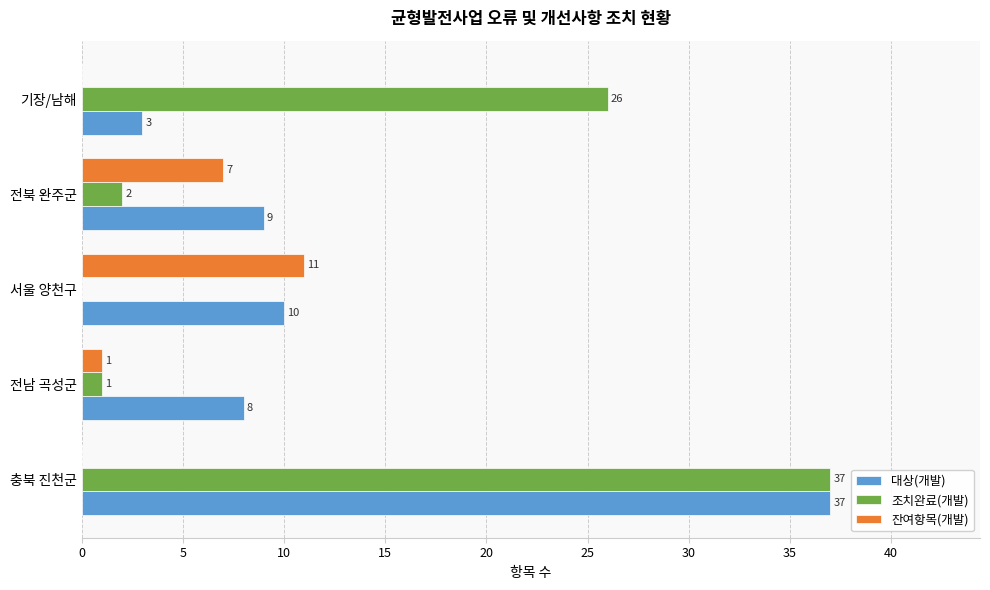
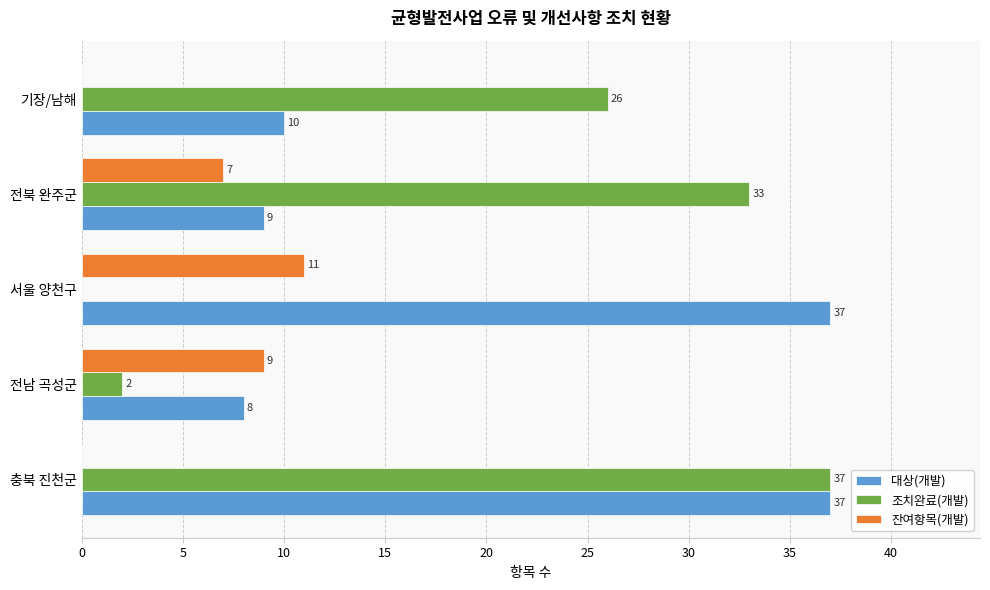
  {
    "대상(개발)": {
-     "기장/남해": 3,
+     "기장/남해": 10,
      "전북 완주군": 9,
-     "서울 양천구": 10,
+     "서울 양천구": 37,
      "전남 곡성군": 8,
      "충북 진천군": 37
    },
    "조치완료(개발)": {
      "기장/남해": 26,
-     "전북 완주군": 2,
-     "전남 곡성군": 1,
+     "전북 완주군": 33,
+     "전남 곡성군": 2,
      "충북 진천군": 37
    },
    "잔여항목(개발)": {
      "전북 완주군": 7,
      "서울 양천구": 11,
-     "전남 곡성군": 1
+     "전남 곡성군": 9
    }
  }
